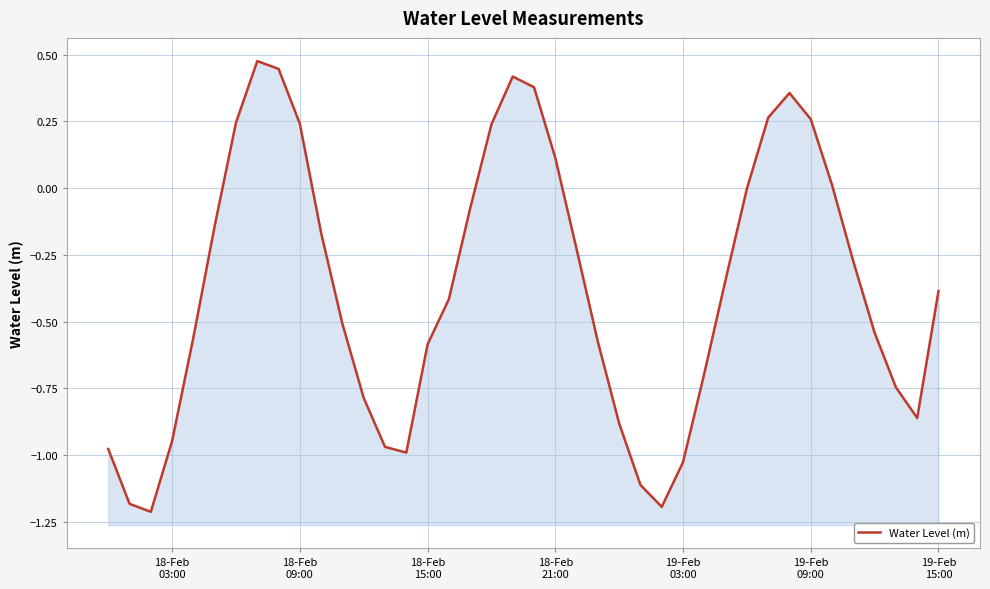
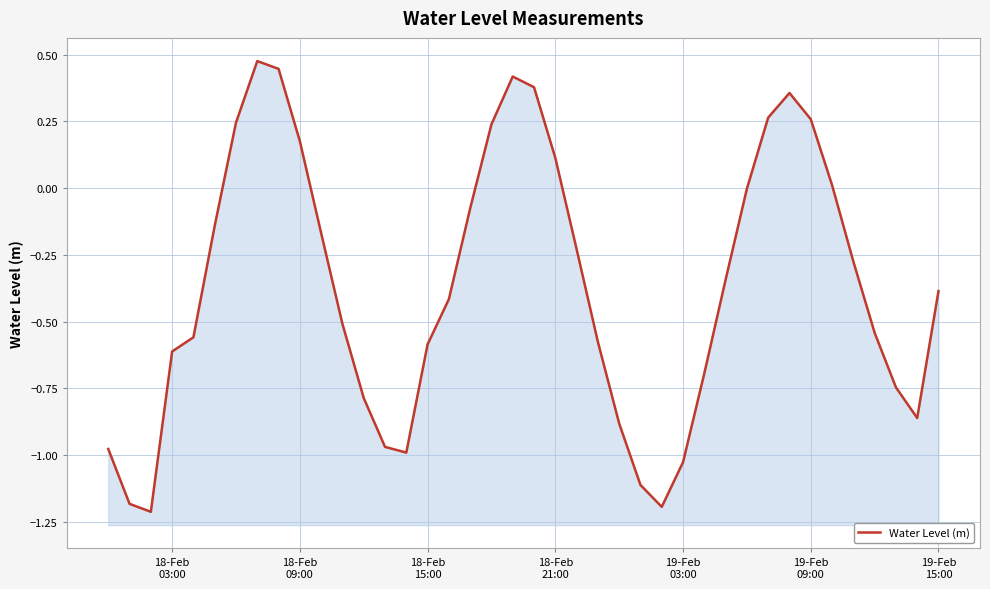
  {
-   "18-Feb 03:00": -0.95,
-   "18-Feb 09:00": 0.24,
+   "18-Feb 03:00": -0.61,
+   "18-Feb 09:00": 0.18,
    "18-Feb 15:00": -0.59,
    "18-Feb 21:00": 0.11,
    "19-Feb 03:00": -1.03,
    "19-Feb 09:00": 0.26,
    "19-Feb 15:00": -0.39
  }
